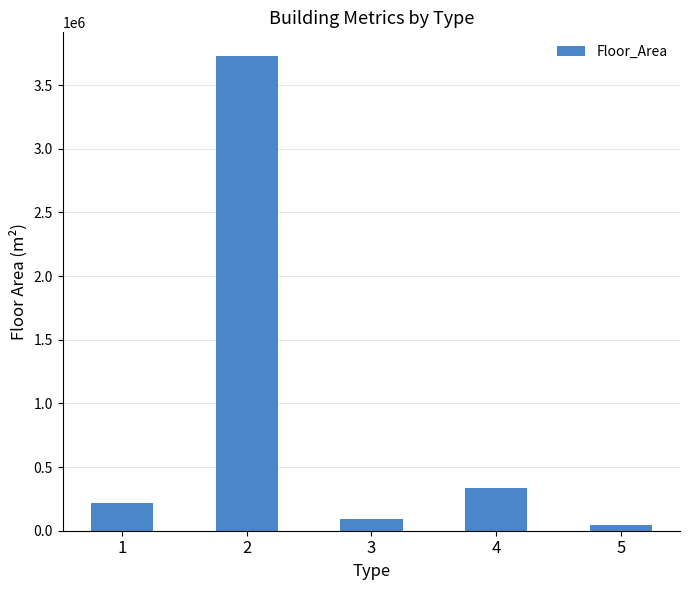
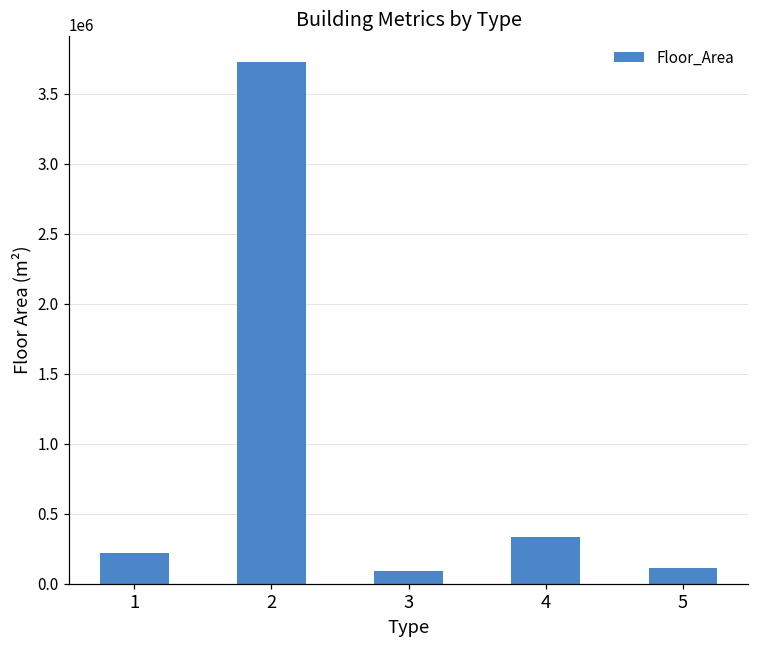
  {
    "1": 220000,
    "2": 3730000,
    "3": 90000,
    "4": 330000,
-   "5": 50000
+   "5": 110000
  }
